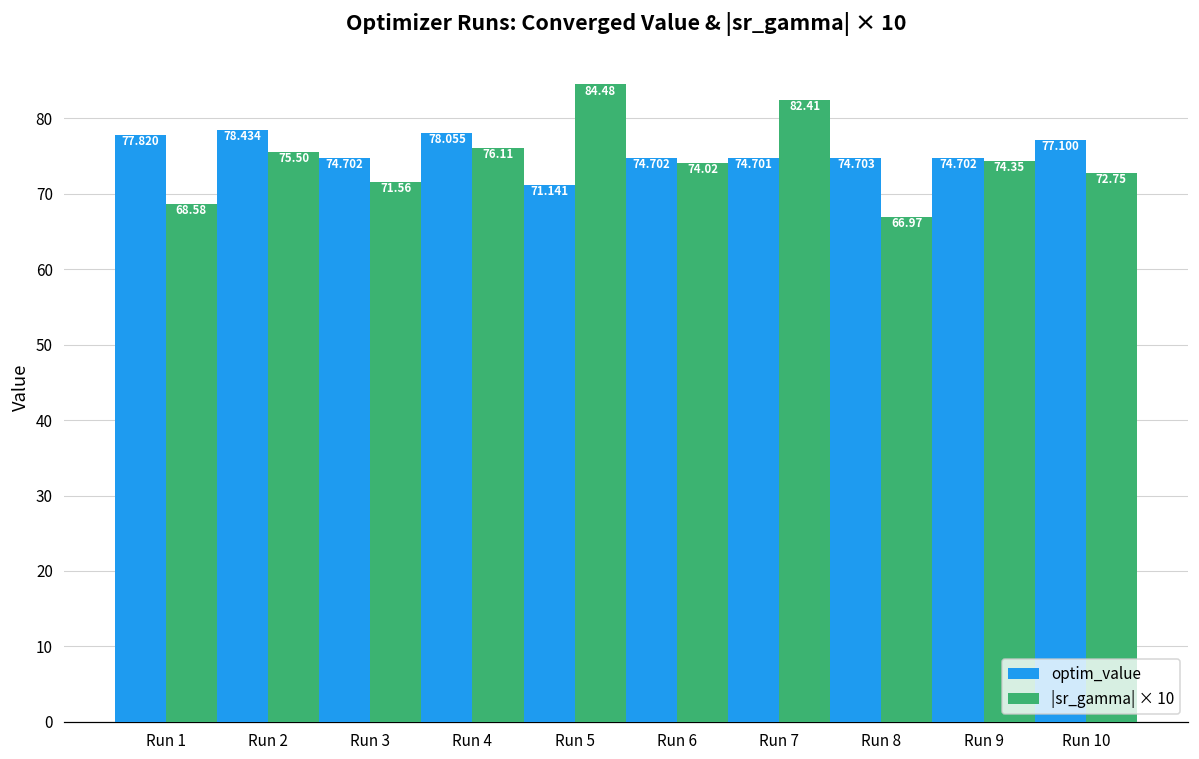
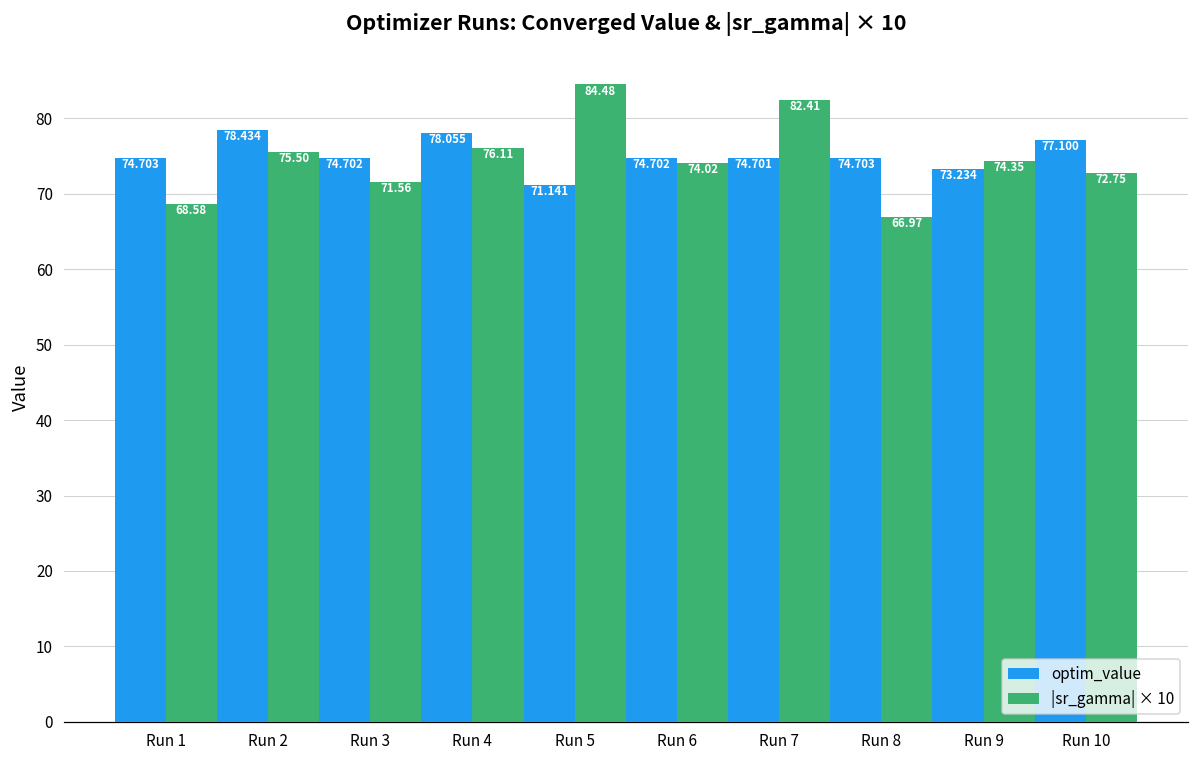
  {
    "optim_value": {
-     "Run 1": 77.820,
+     "Run 1": 74.703,
      "Run 2": 78.434,
      "Run 3": 74.702,
      "Run 4": 78.055,
      "Run 5": 71.141,
      "Run 6": 74.702,
      "Run 7": 74.701,
      "Run 8": 74.703,
-     "Run 9": 74.702,
+     "Run 9": 73.234,
      "Run 10": 77.100
    },
    "|sr_gamma| × 10": {
      "Run 1": 68.58,
      "Run 2": 75.50,
      "Run 3": 71.56,
      "Run 4": 76.11,
      "Run 5": 84.48,
      "Run 6": 74.02,
      "Run 7": 82.41,
      "Run 8": 66.97,
      "Run 9": 74.35,
      "Run 10": 72.75
    }
  }
